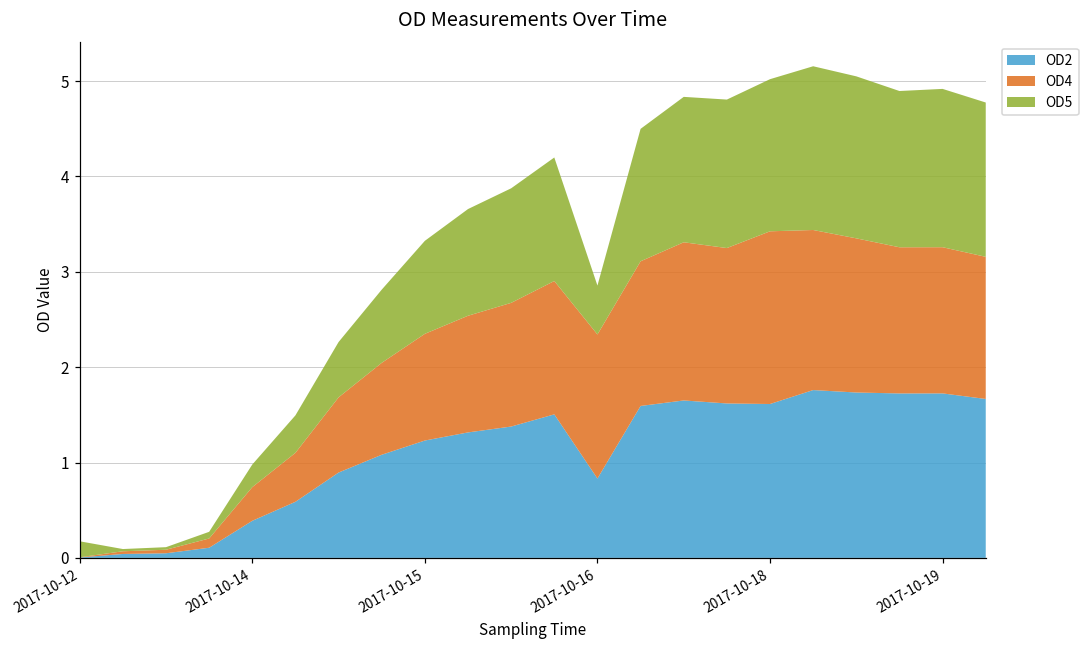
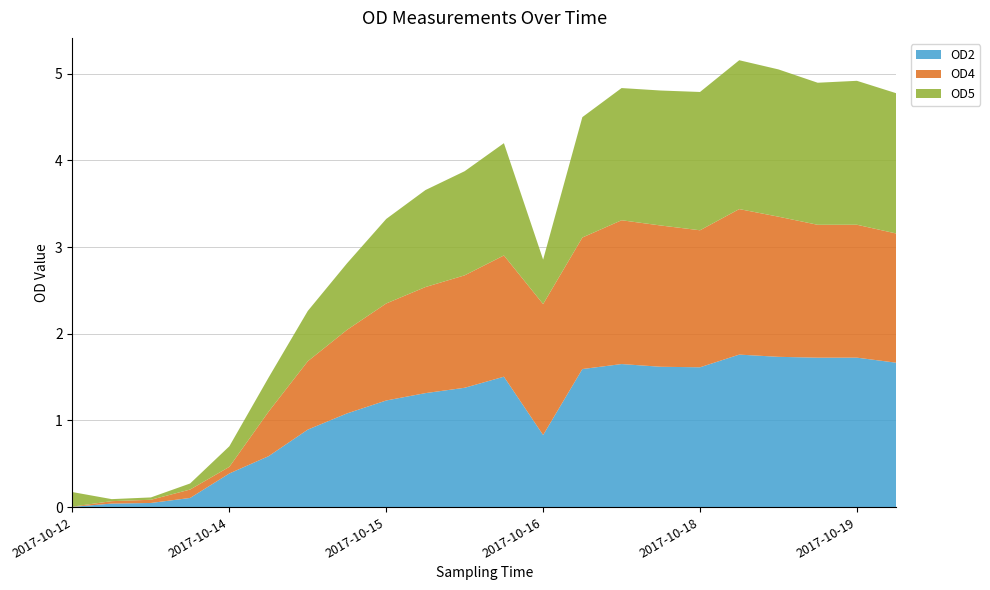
  {
    "OD2": {
      "2017-10-14": 0.4,
      "2017-10-15": 1.2,
      "2017-10-16": 0.8,
      "2017-10-18": 1.6,
      "2017-10-19": 1.7
    },
    "OD4": {
-     "2017-10-14": 0.4,
+     "2017-10-14": 0.1,
      "2017-10-15": 1.1,
      "2017-10-16": 1.5,
-     "2017-10-18": 1.8,
+     "2017-10-18": 1.6,
      "2017-10-19": 1.5
    },
    "OD5": {
      "2017-10-12": 0.2,
      "2017-10-14": 0.2,
      "2017-10-15": 1.0,
      "2017-10-16": 0.5,
      "2017-10-18": 1.6,
      "2017-10-19": 1.7
    }
  }
